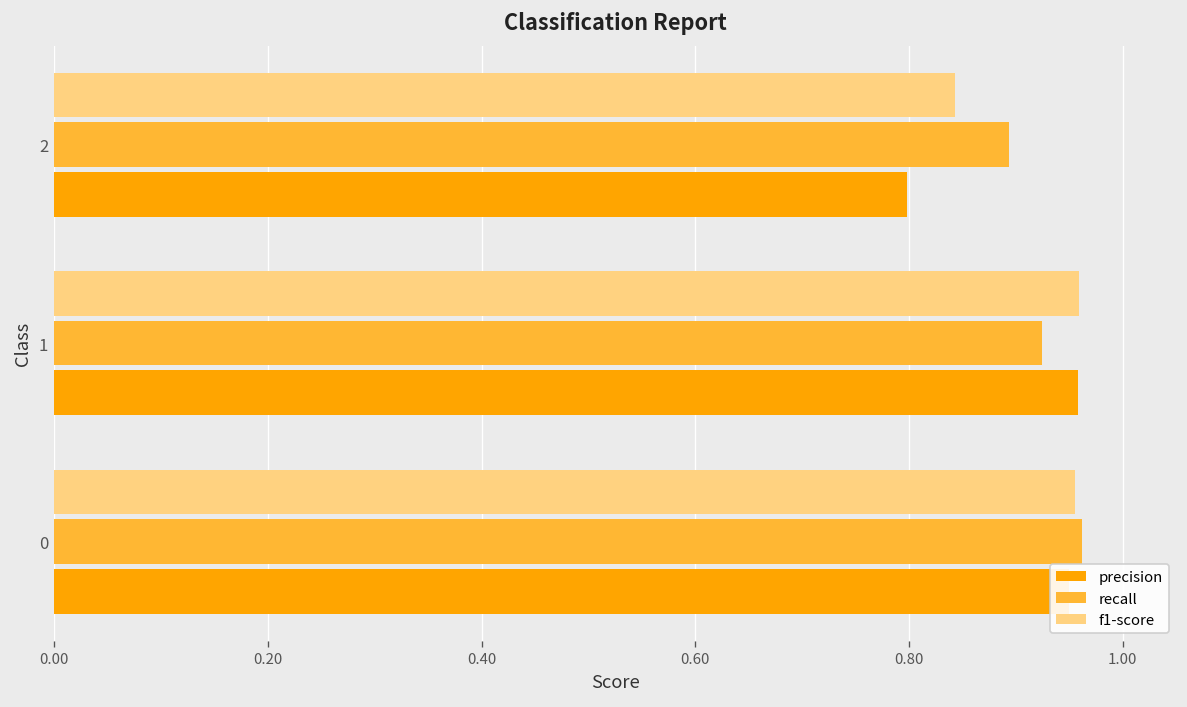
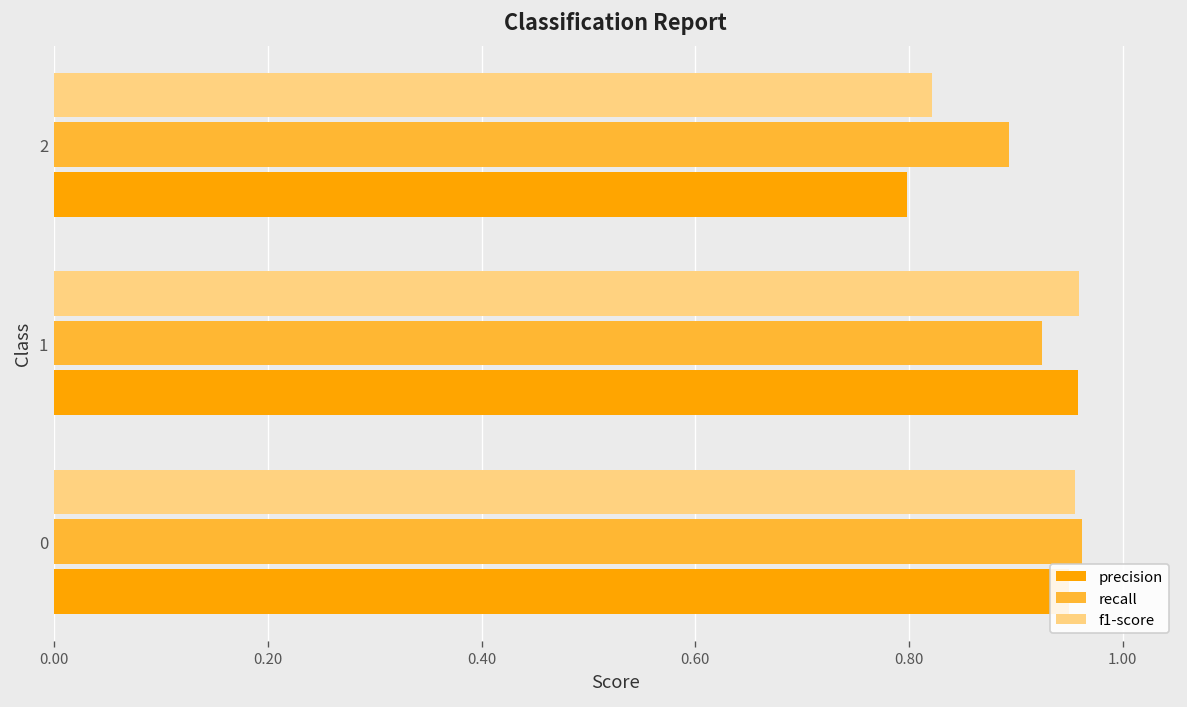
  {
    "f1-score": {
-     "2": 0.84,
+     "2": 0.82,
      "1": 0.96,
      "0": 0.96
    }
  }
